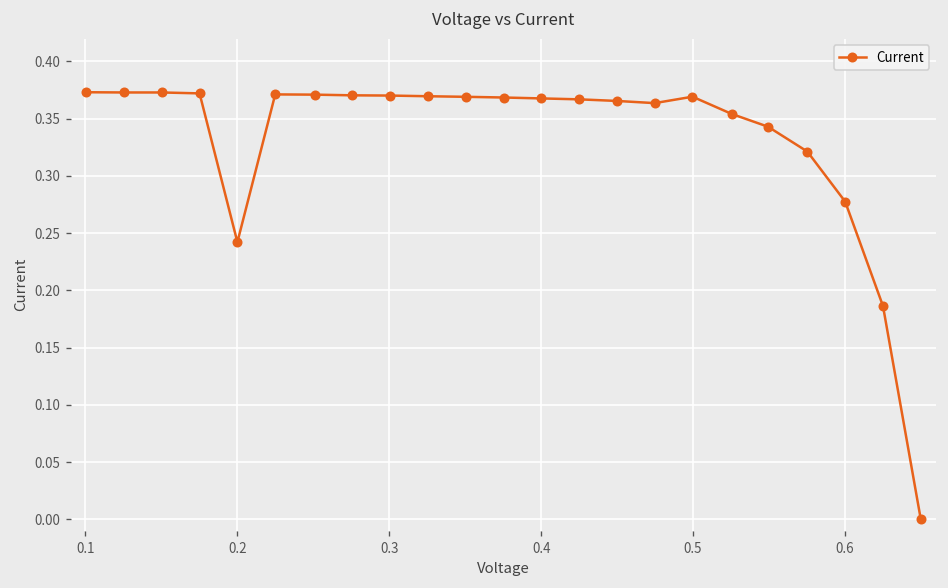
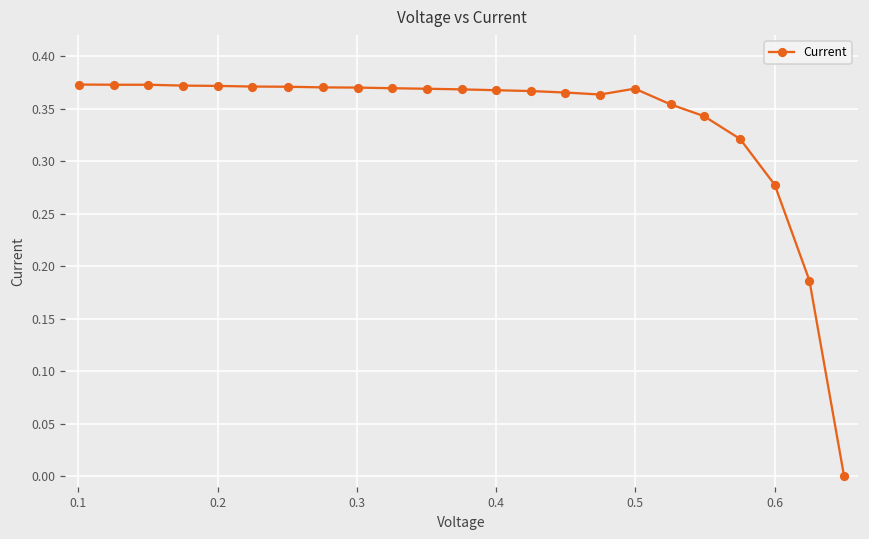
  {
-   "0.2": 0.24,
+   "0.2": 0.37,
    "0.4": 0.37,
    "0.5": 0.37,
    "0.6": 0.28
  }
